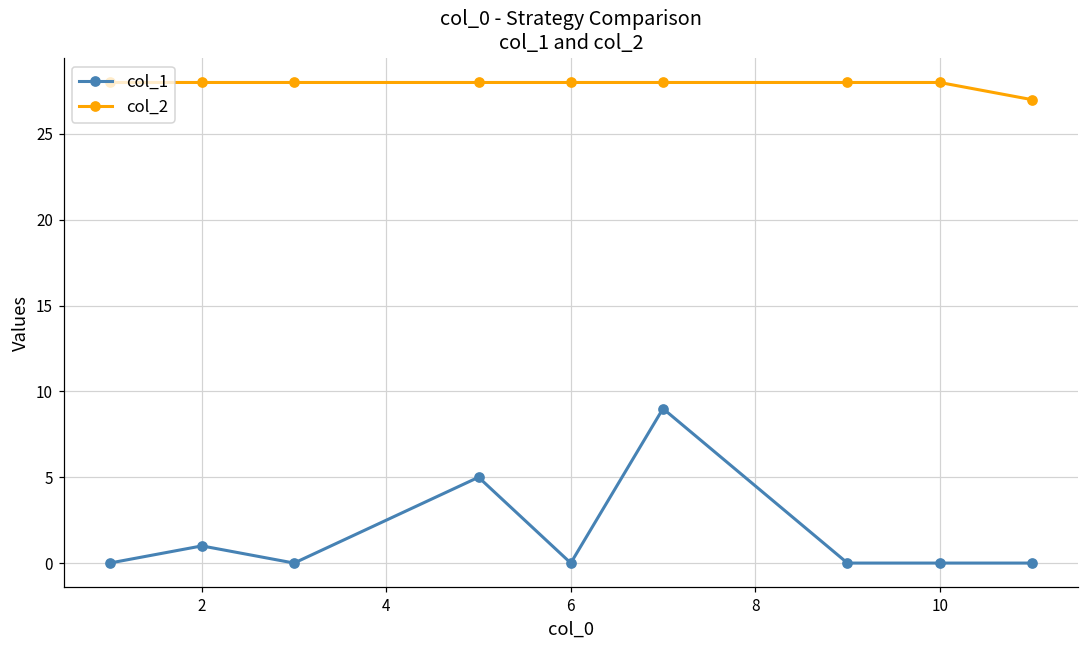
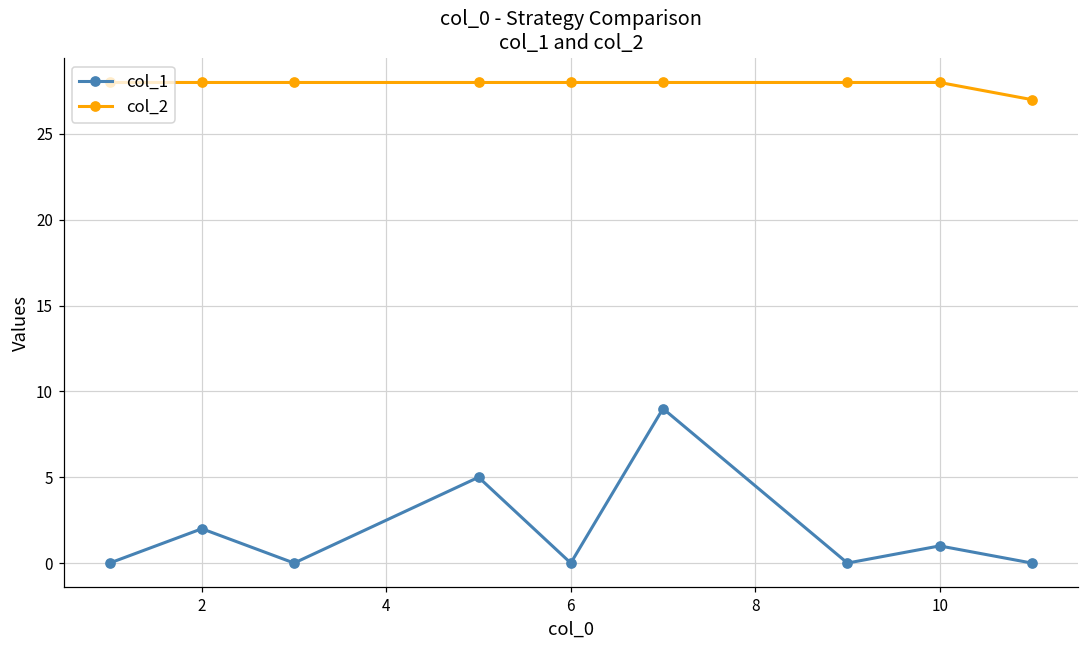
  {
    "col_1": {
-     "2": 1,
+     "2": 2,
      "6": 0,
-     "10": 0
+     "10": 1
    },
    "col_2": {
      "2": 28,
      "6": 28,
      "10": 28
    }
  }
